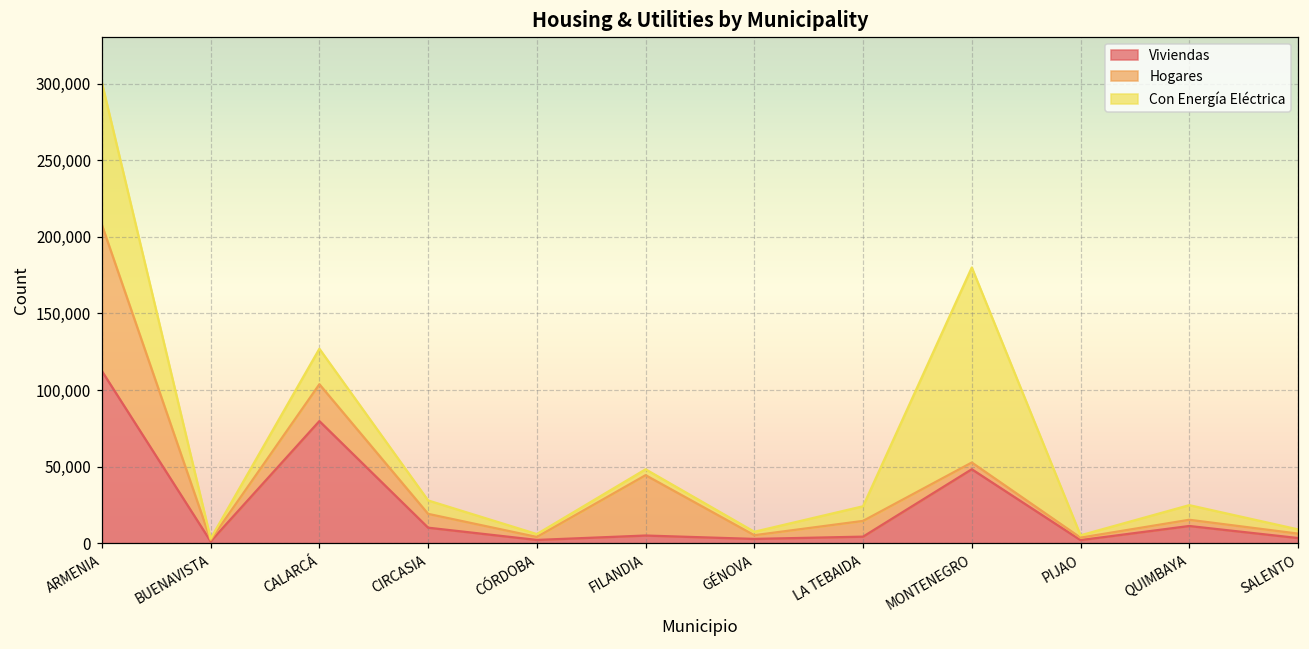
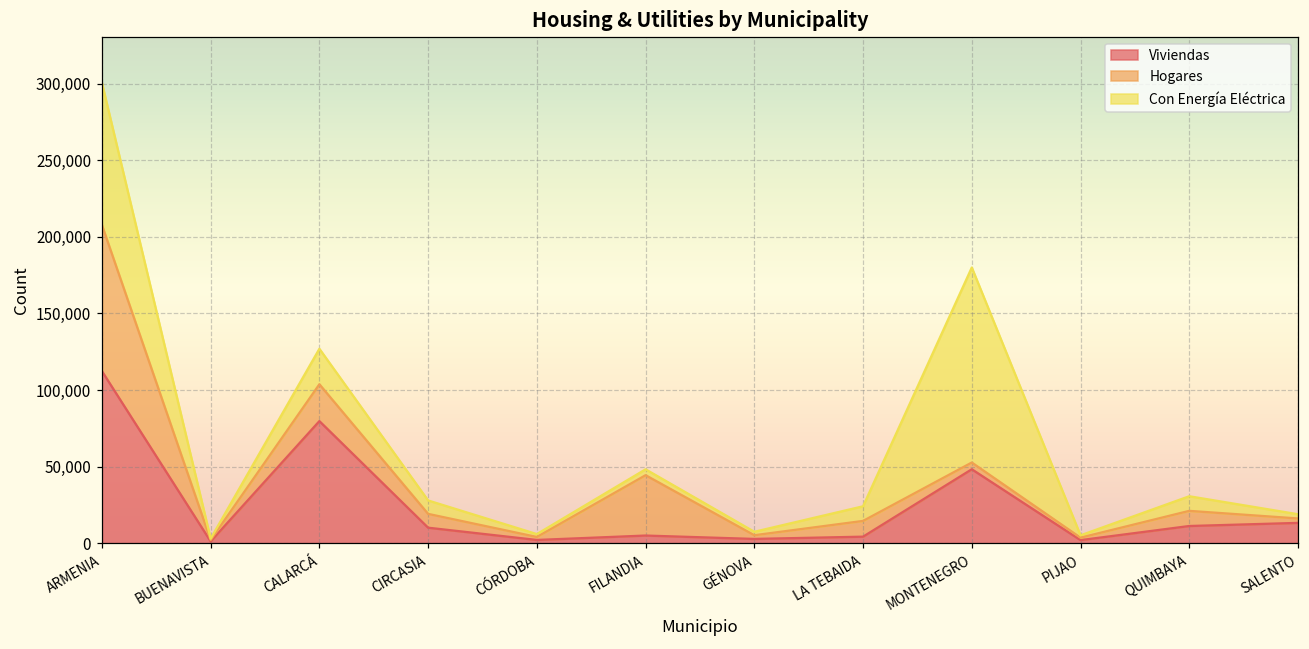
  {
    "Viviendas": {
      "ARMENIA": "112,000",
      "CALARCÁ": "80,000",
      "CIRCASIA": "10,000",
      "CÓRDOBA": "2,000",
      "FILANDIA": "5,000",
      "GÉNOVA": "3,000",
      "LA TEBAIDA": "4,000",
      "MONTENEGRO": "48,000",
      "QUIMBAYA": "11,000",
-     "SALENTO": "3,000"
+     "SALENTO": "13,000"
    },
    "Hogares": {
      "ARMENIA": "95,000",
      "CALARCÁ": "24,000",
      "CIRCASIA": "9,000",
      "CÓRDOBA": "2,000",
      "FILANDIA": "39,000",
      "GÉNOVA": "2,000",
      "LA TEBAIDA": "10,000",
      "MONTENEGRO": "4,000",
-     "QUIMBAYA": "4,000",
+     "QUIMBAYA": "10,000",
      "SALENTO": "3,000"
    },
    "Con Energía Eléctrica": {
      "ARMENIA": "93,000",
      "CALARCÁ": "23,000",
      "CIRCASIA": "9,000",
      "CÓRDOBA": "2,000",
      "FILANDIA": "4,000",
      "GÉNOVA": "2,000",
      "LA TEBAIDA": "10,000",
      "MONTENEGRO": "127,000",
      "QUIMBAYA": "10,000",
      "SALENTO": "3,000"
    }
  }
